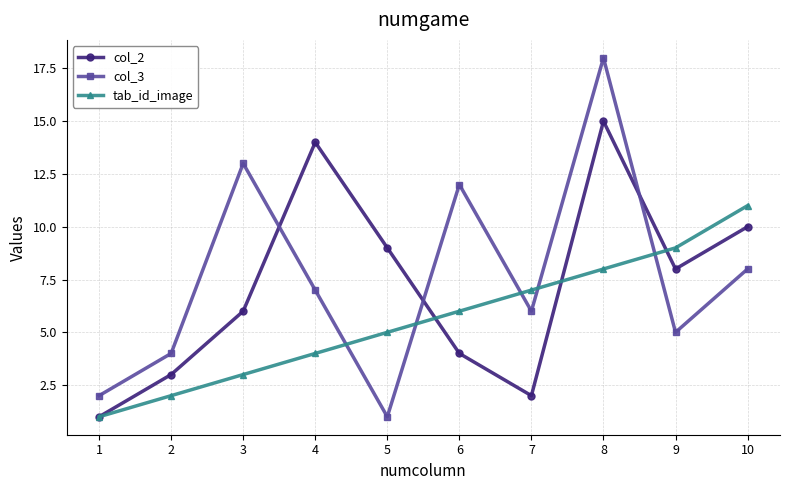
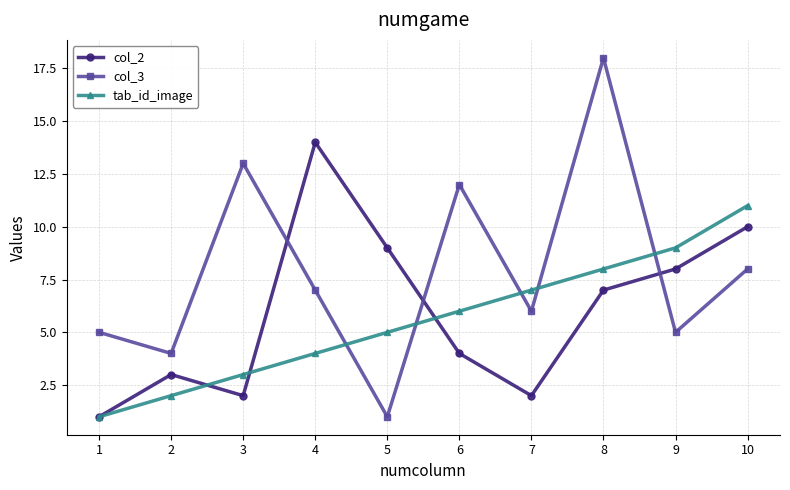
  {
    "col_2": {
      "2": 3,
-     "3": 6,
+     "3": 2,
      "4": 14,
      "5": 9,
      "6": 4,
      "7": 2,
-     "8": 15,
+     "8": 7,
      "9": 8,
      "10": 10
    },
    "col_3": {
-     "1": 2,
+     "1": 5,
      "2": 4,
      "3": 13,
      "4": 7,
      "5": 1,
      "6": 12,
      "7": 6,
      "8": 18,
      "9": 5,
      "10": 8
    },
    "tab_id_image": {
      "2": 2,
      "3": 3,
      "4": 4,
      "5": 5,
      "6": 6,
      "7": 7,
      "8": 8,
      "9": 9,
      "10": 11
    }
  }
